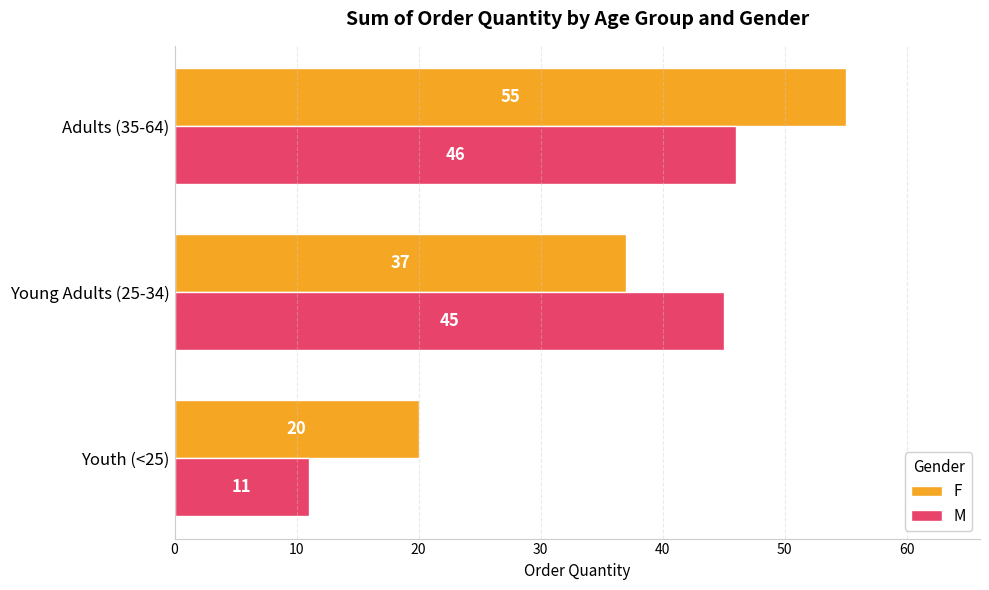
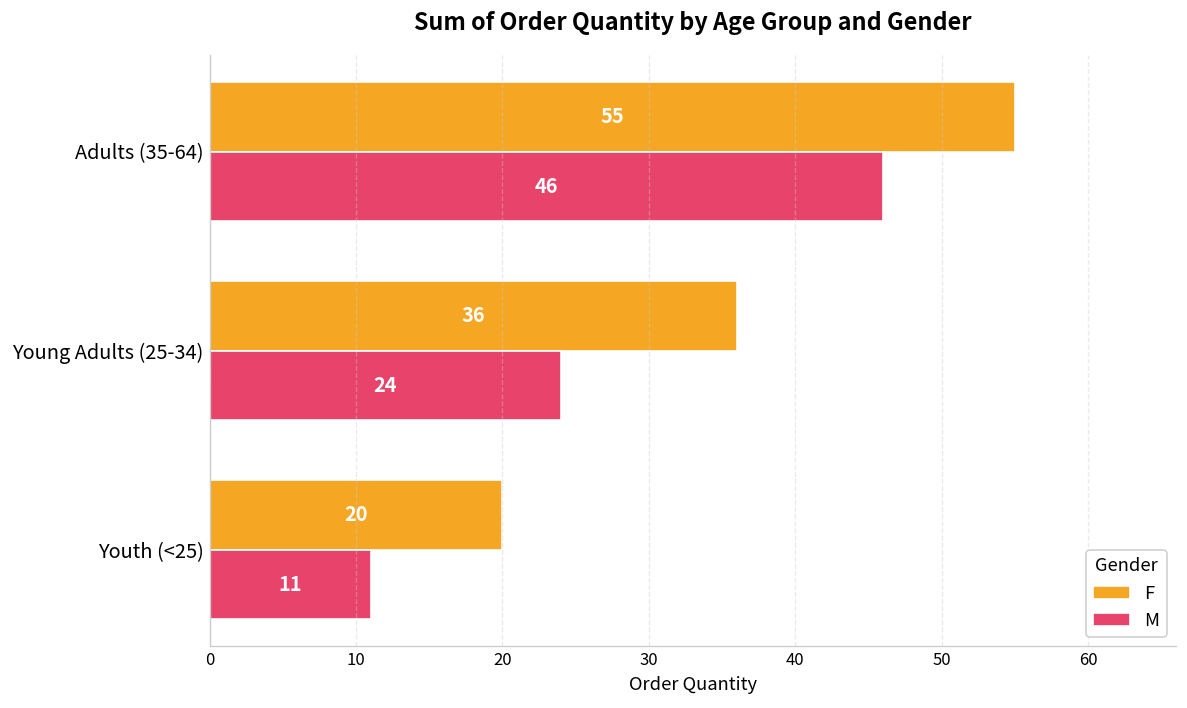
  {
    "F": {
      "Adults (35-64)": 55,
-     "Young Adults (25-34)": 37,
+     "Young Adults (25-34)": 36,
      "Youth (<25)": 20
    },
    "M": {
      "Adults (35-64)": 46,
-     "Young Adults (25-34)": 45,
+     "Young Adults (25-34)": 24,
      "Youth (<25)": 11
    }
  }
